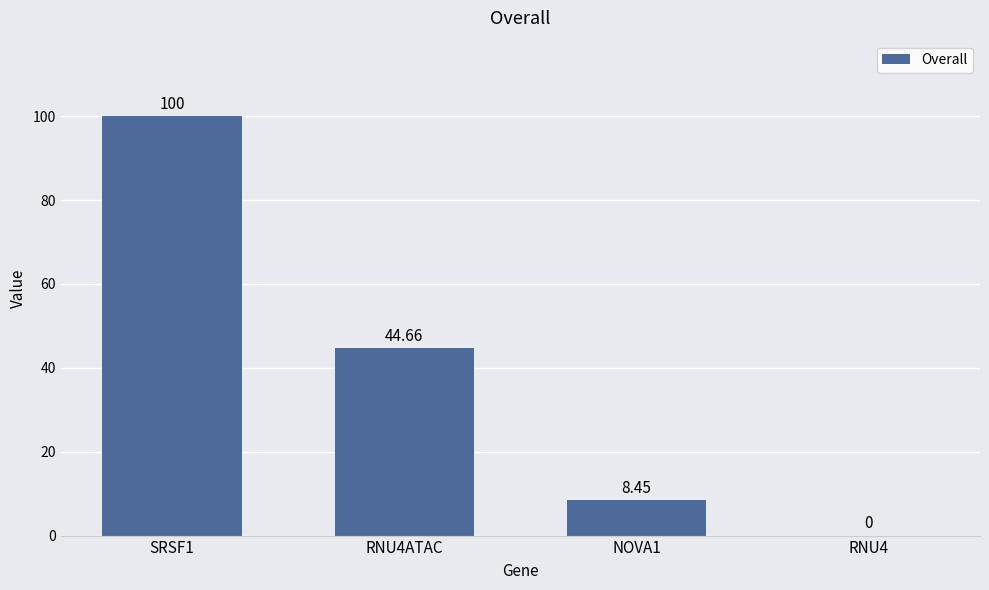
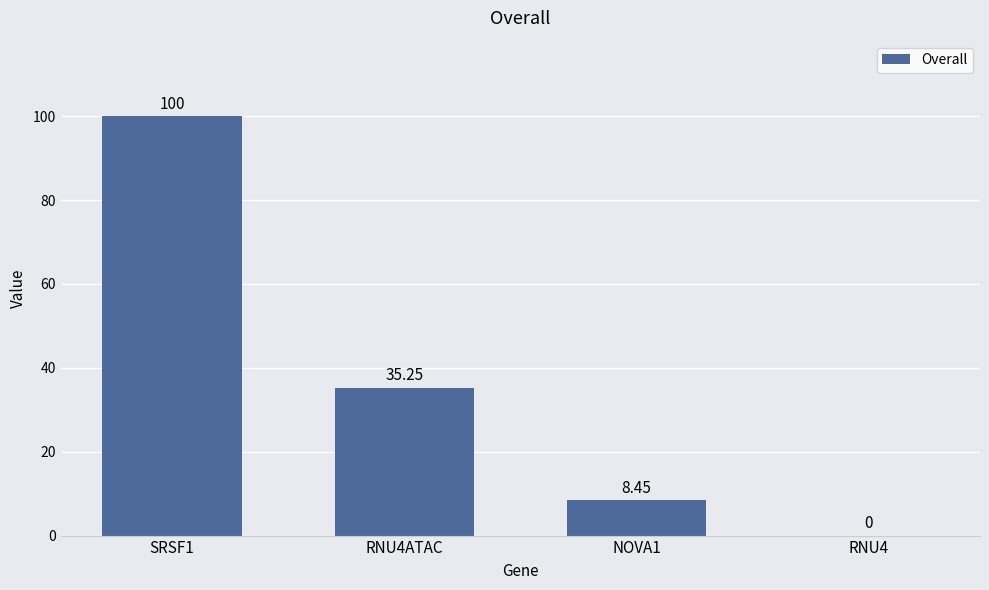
  {
    "SRSF1": 100,
-   "RNU4ATAC": 44.66,
+   "RNU4ATAC": 35.25,
    "NOVA1": 8.45,
    "RNU4": 0
  }
